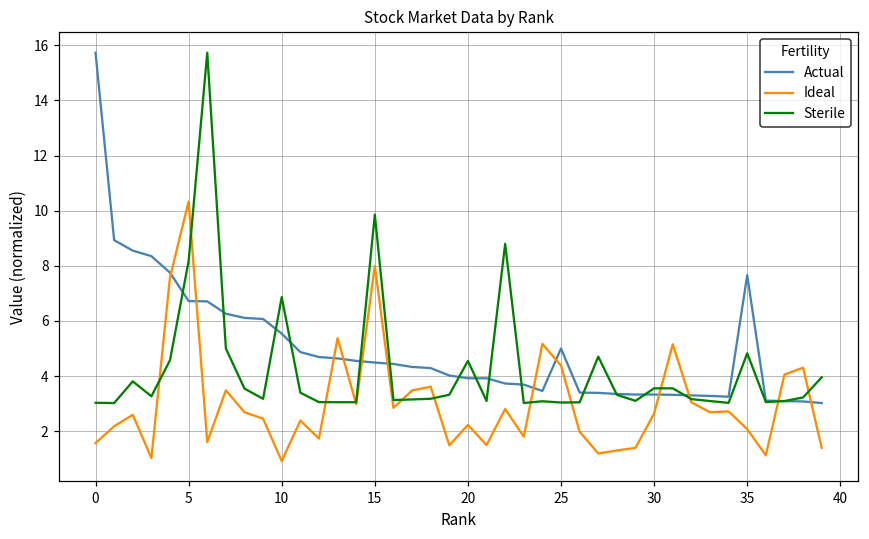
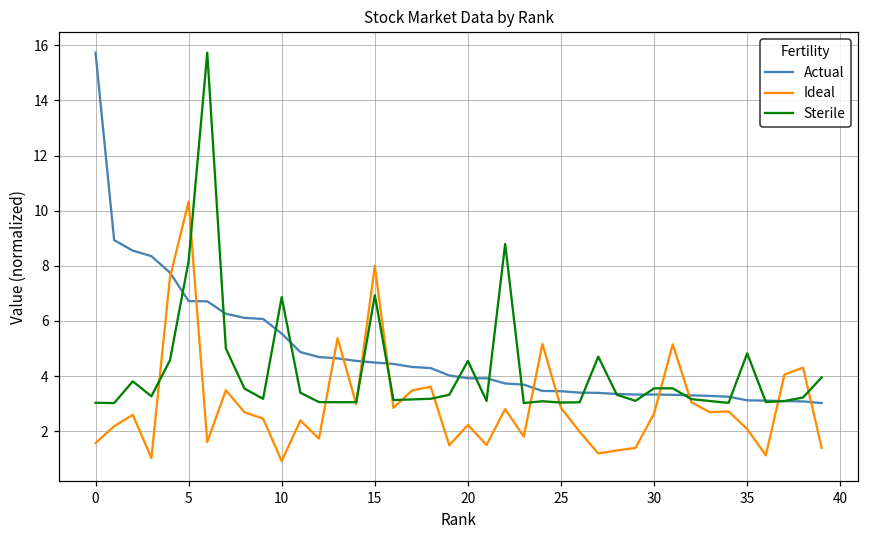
  {
    "Actual": {
      "0": 15.7,
      "5": 6.7,
      "10": 5.5,
      "15": 4.5,
      "20": 3.9,
-     "25": 5.0,
+     "25": 3.5,
      "30": 3.3,
-     "35": 7.7
+     "35": 3.1
    },
    "Ideal": {
      "0": 1.6,
      "5": 10.3,
      "10": 0.9,
      "15": 8.0,
      "20": 2.2,
-     "25": 4.4,
+     "25": 2.8,
      "30": 2.6,
      "35": 2.1
    },
    "Sterile": {
      "0": 3.0,
      "5": 8.2,
      "10": 6.9,
-     "15": 9.9,
+     "15": 6.9,
      "20": 4.5,
      "25": 3.0,
      "30": 3.6,
      "35": 4.8
    }
  }
